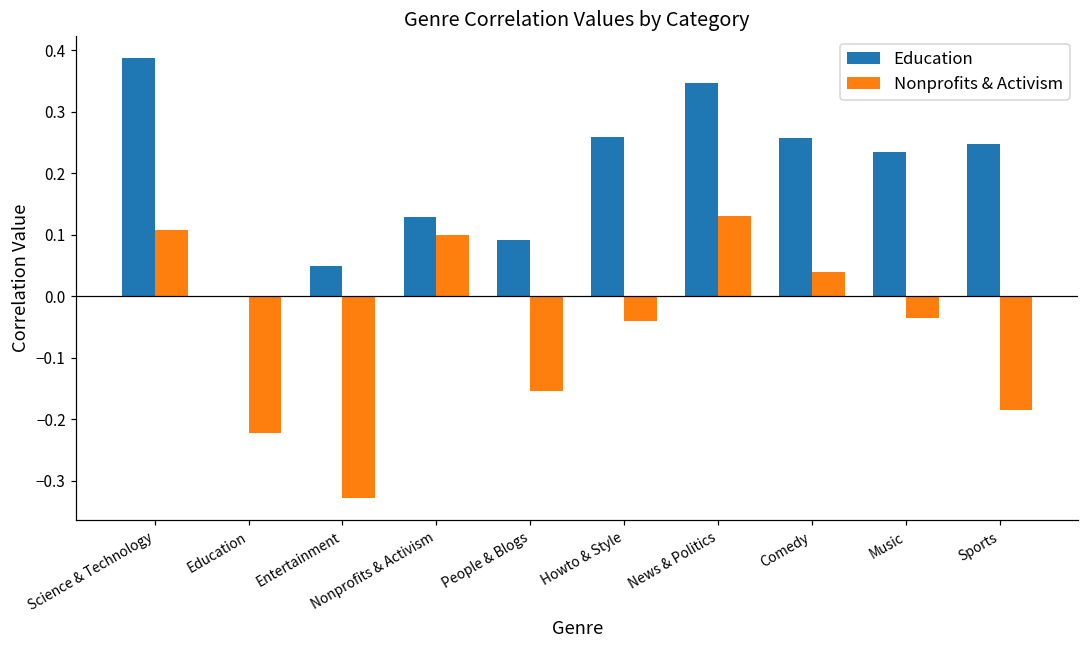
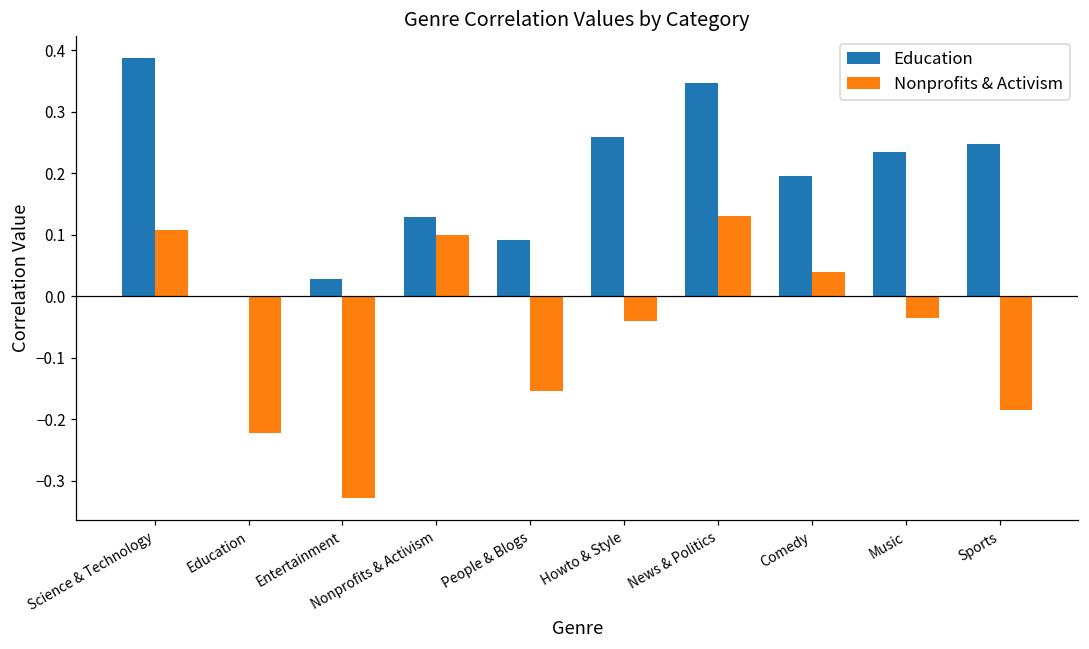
  {
    "Education": {
      "Science & Technology": 0.39,
      "Education": 0.00,
-     "Entertainment": 0.05,
+     "Entertainment": 0.03,
      "Nonprofits & Activism": 0.13,
      "People & Blogs": 0.09,
      "Howto & Style": 0.26,
      "News & Politics": 0.35,
-     "Comedy": 0.26,
+     "Comedy": 0.20,
      "Music": 0.23,
      "Sports": 0.25
    },
    "Nonprofits & Activism": {
      "Science & Technology": 0.11,
      "Education": -0.22,
      "Entertainment": -0.33,
      "Nonprofits & Activism": 0.10,
      "People & Blogs": -0.15,
      "Howto & Style": -0.04,
      "News & Politics": 0.13,
      "Comedy": 0.04,
      "Music": -0.04,
      "Sports": -0.18
    }
  }
